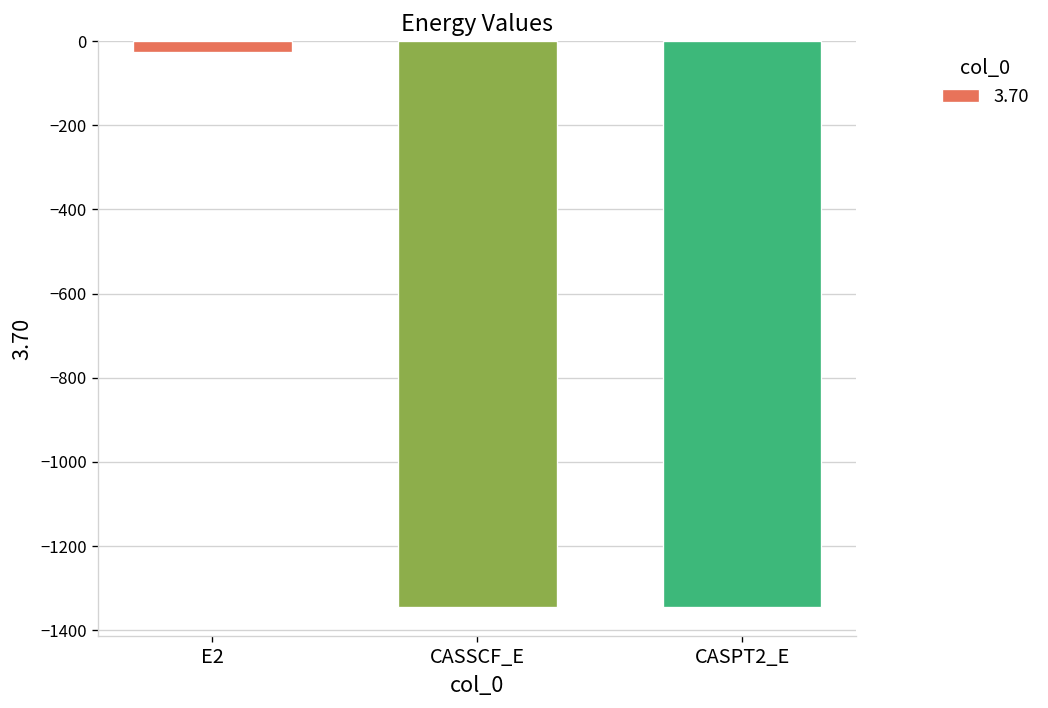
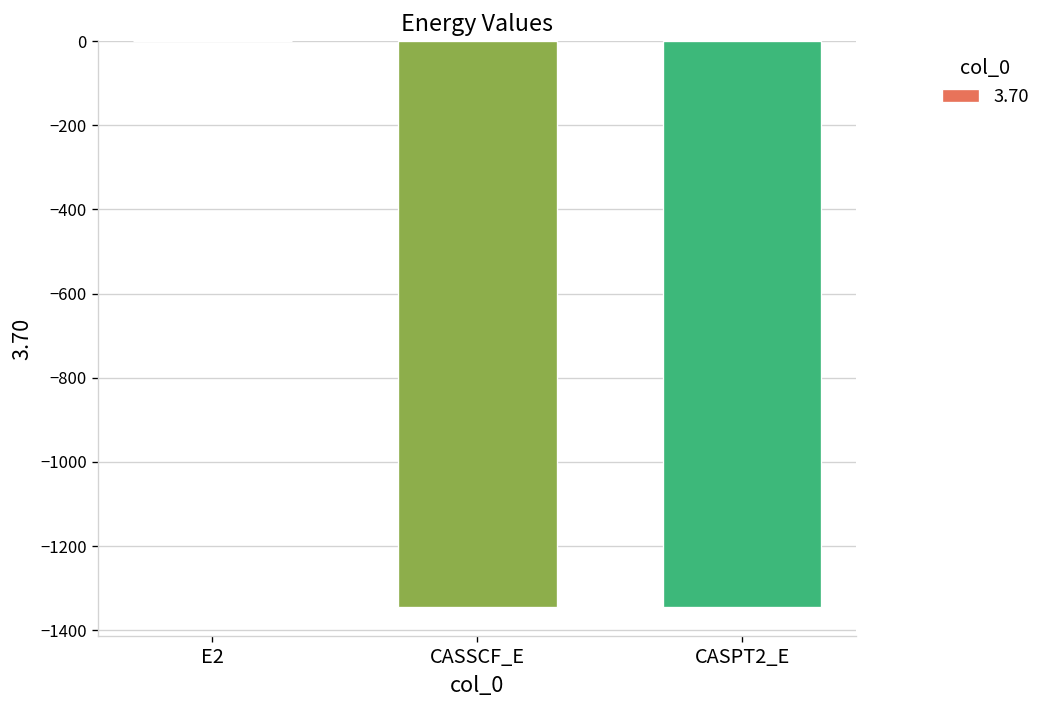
  {
-   "E2": -20,
+   "E2": 0,
    "CASSCF_E": -1350,
    "CASPT2_E": -1350
  }
